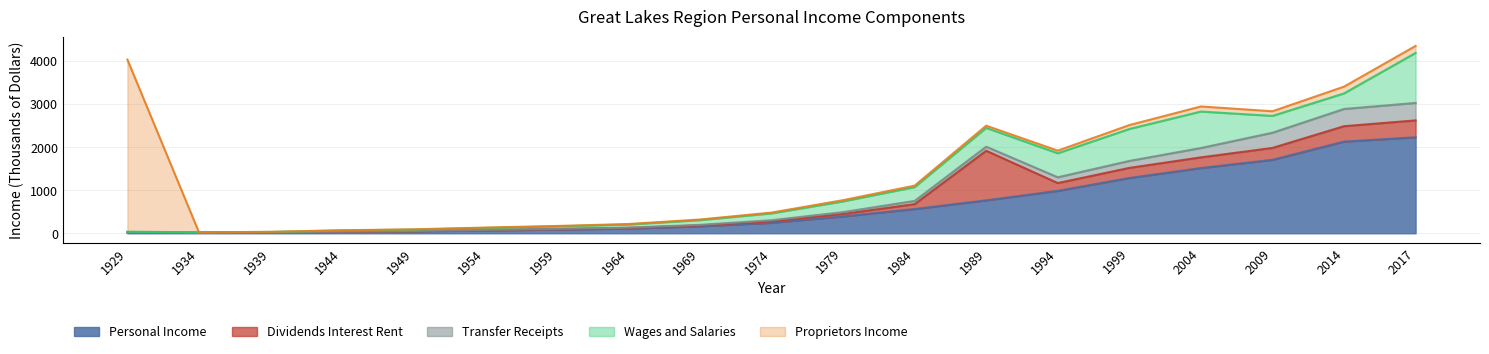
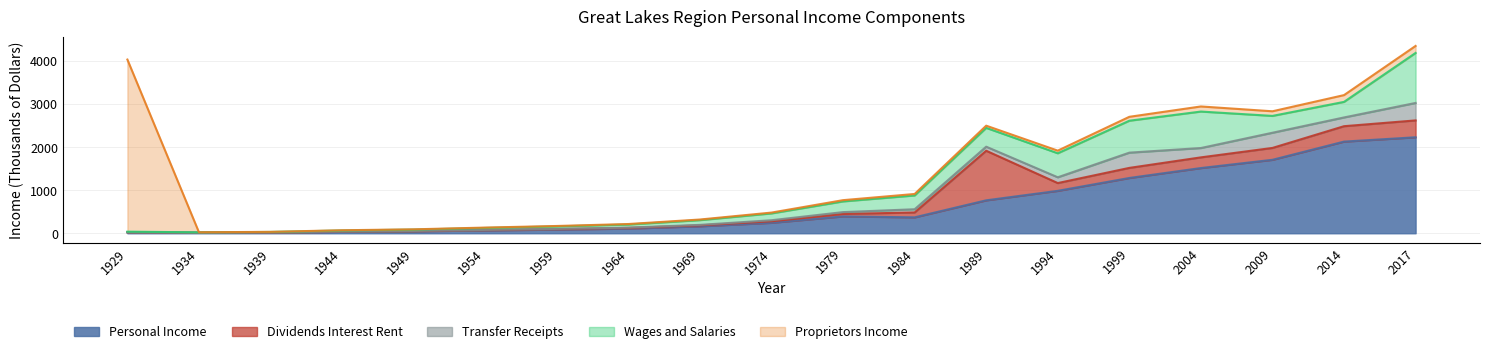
  {
    "Personal Income": {
-     "1984": 600,
+     "1984": 400,
      "1989": 800,
      "1994": 1000,
      "1999": 1300,
      "2004": 1500,
      "2009": 1700,
      "2014": 2100,
      "2017": 2200
    },
    "Dividends Interest Rent": {
      "1984": 100,
      "1989": 1200,
      "1994": 200,
      "1999": 200,
      "2004": 200,
      "2009": 300,
      "2014": 400,
      "2017": 400
    },
    "Transfer Receipts": {
      "1984": 100,
      "1989": 100,
      "1994": 100,
-     "1999": 200,
+     "1999": 400,
      "2004": 200,
      "2009": 400,
-     "2014": 400,
+     "2014": 200,
      "2017": 400
    },
    "Wages and Salaries": {
      "1994": 600,
      "1999": 700,
      "2004": 800,
      "2009": 400,
      "2014": 400,
      "2017": 1200
    },
    "Proprietors Income": {
      "1929": 4000,
      "1994": 100,
      "1999": 100,
      "2004": 100,
      "2009": 100,
      "2014": 200,
      "2017": 200
    }
  }
